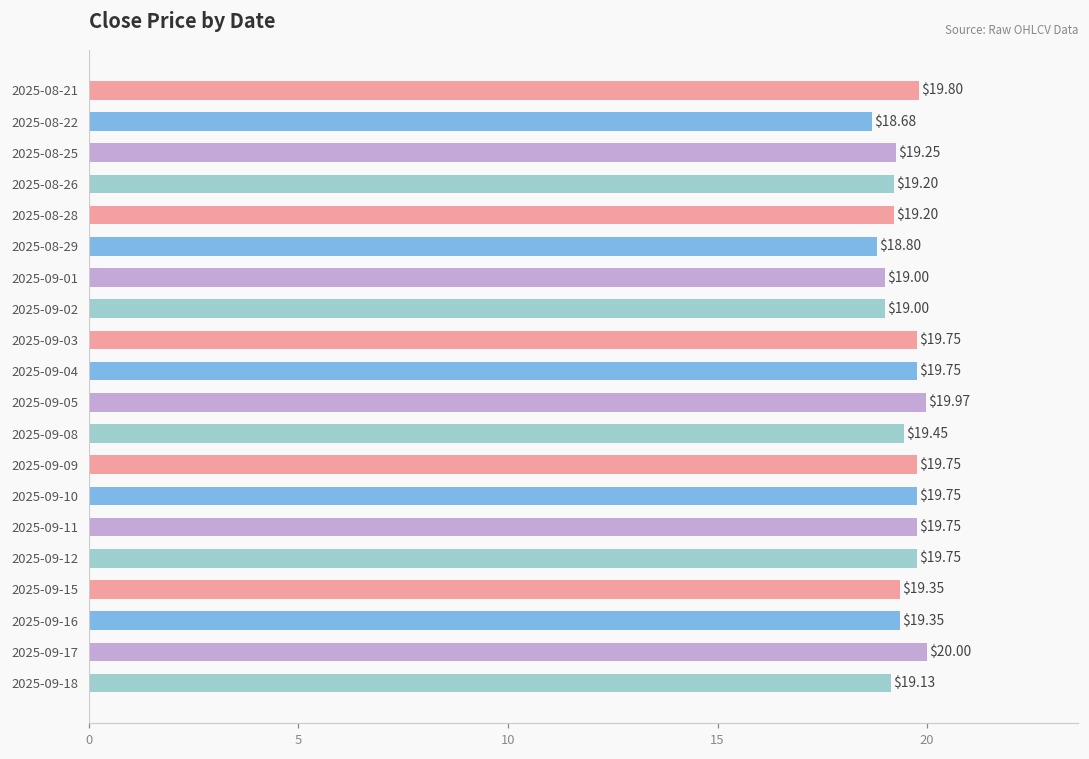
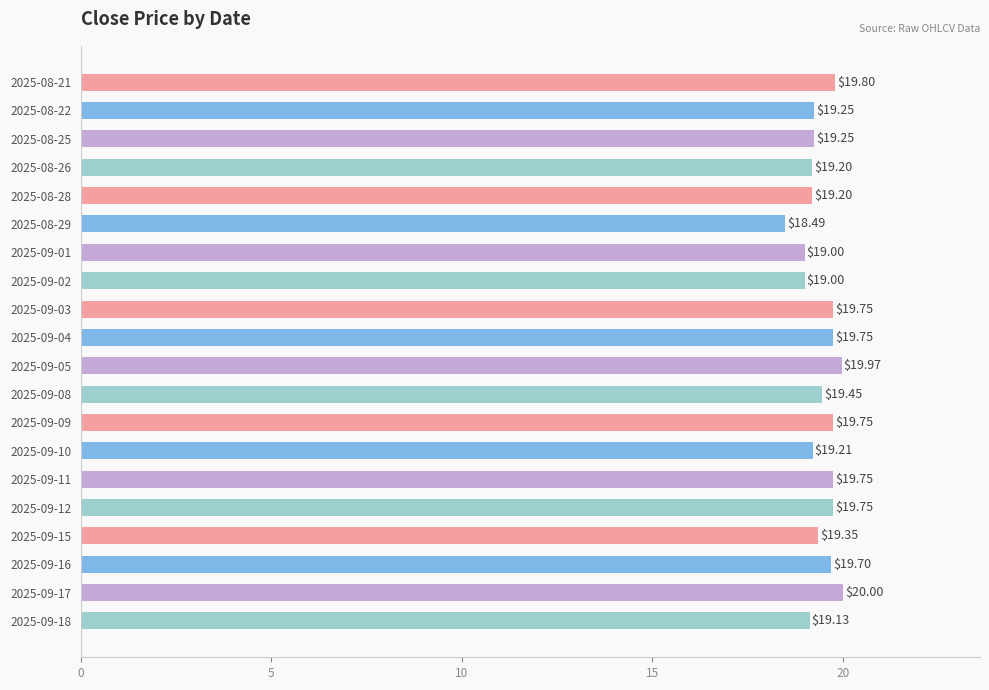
  {
    "2025-08-21": "$19.80",
-   "2025-08-22": "$18.68",
+   "2025-08-22": "$19.25",
    "2025-08-25": "$19.25",
    "2025-08-26": "$19.20",
    "2025-08-28": "$19.20",
-   "2025-08-29": "$18.80",
+   "2025-08-29": "$18.49",
    "2025-09-01": "$19.00",
    "2025-09-02": "$19.00",
    "2025-09-03": "$19.75",
    "2025-09-04": "$19.75",
    "2025-09-05": "$19.97",
    "2025-09-08": "$19.45",
    "2025-09-09": "$19.75",
-   "2025-09-10": "$19.75",
+   "2025-09-10": "$19.21",
    "2025-09-11": "$19.75",
    "2025-09-12": "$19.75",
    "2025-09-15": "$19.35",
-   "2025-09-16": "$19.35",
+   "2025-09-16": "$19.70",
    "2025-09-17": "$20.00",
    "2025-09-18": "$19.13"
  }
